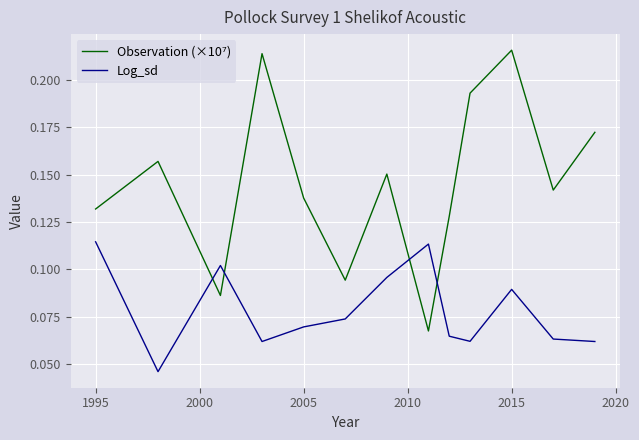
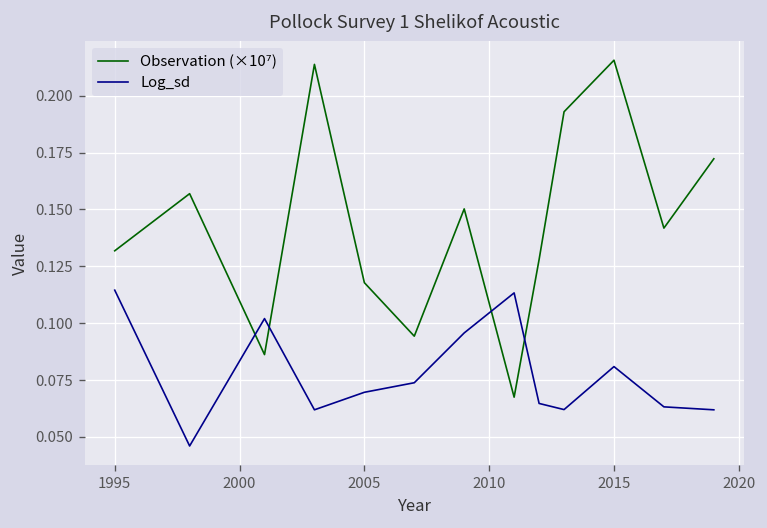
  {
    "Observation (×10⁷)": {
      "1995": 0.132,
-     "2005": 0.138,
+     "2005": 0.118,
      "2015": 0.216
    },
    "Log_sd": {
      "1995": 0.115,
      "2005": 0.070,
-     "2015": 0.089
+     "2015": 0.081
    }
  }
